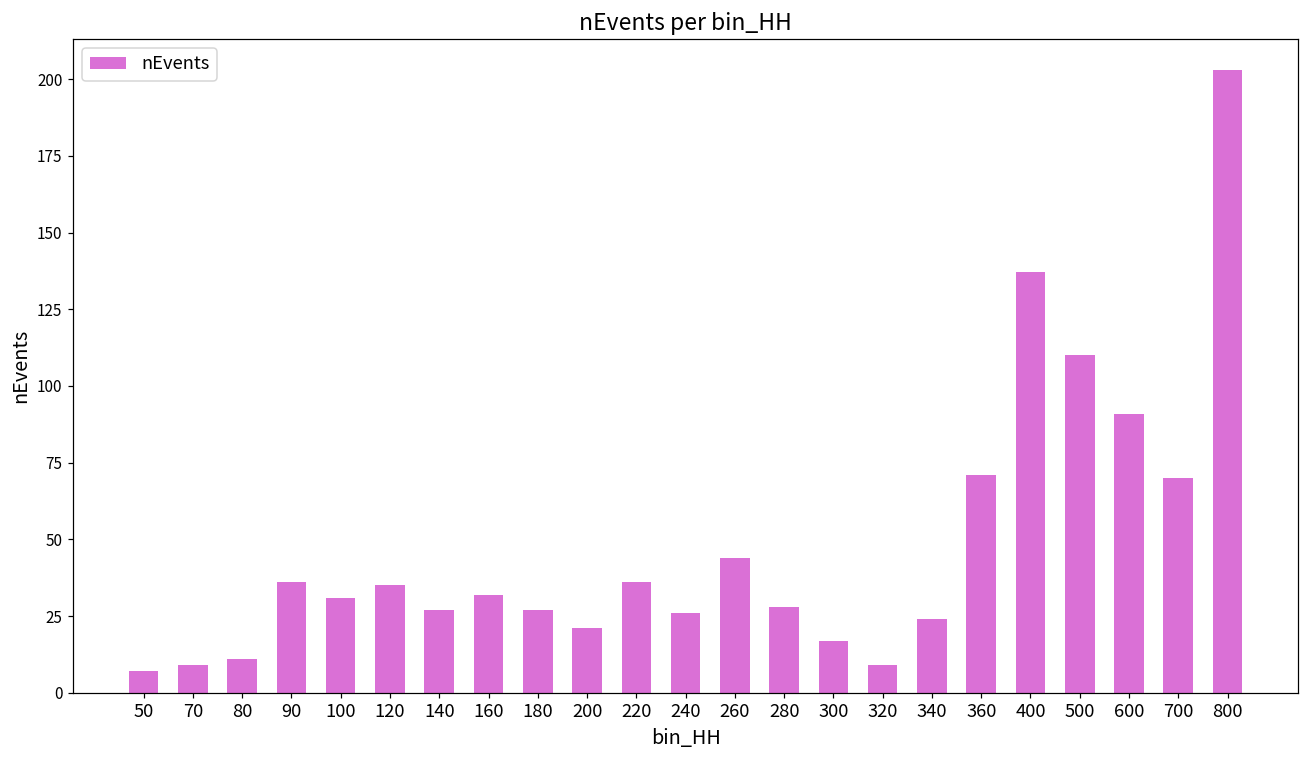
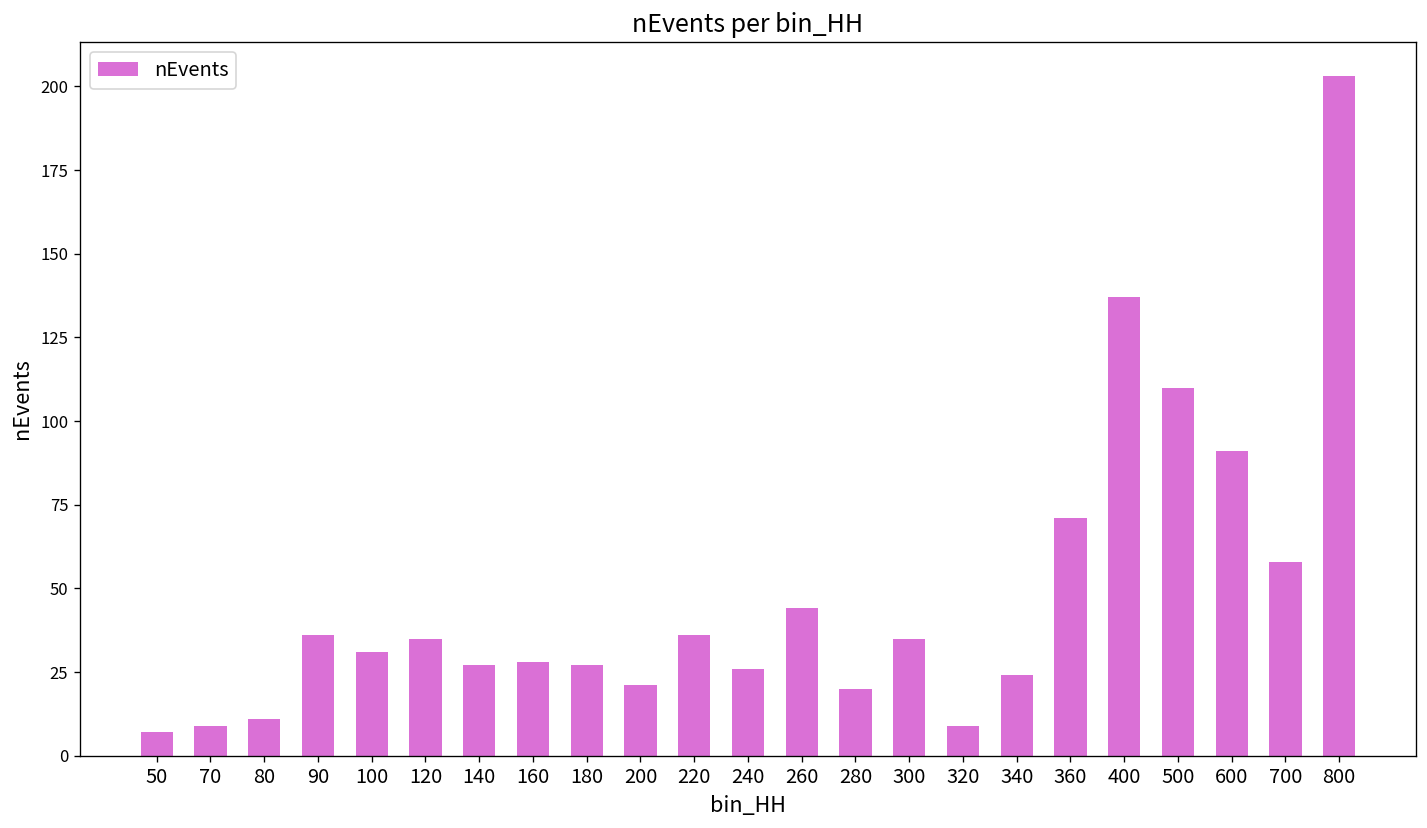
  {
    "50": 7,
    "70": 9,
    "80": 11,
    "90": 36,
    "100": 31,
    "120": 35,
    "140": 27,
-   "160": 32,
+   "160": 28,
    "180": 27,
    "200": 21,
    "220": 36,
    "240": 26,
    "260": 44,
-   "280": 28,
-   "300": 17,
+   "280": 20,
+   "300": 35,
    "320": 9,
    "340": 24,
    "360": 71,
    "400": 137,
    "500": 110,
    "600": 91,
-   "700": 70,
+   "700": 58,
    "800": 203
  }
